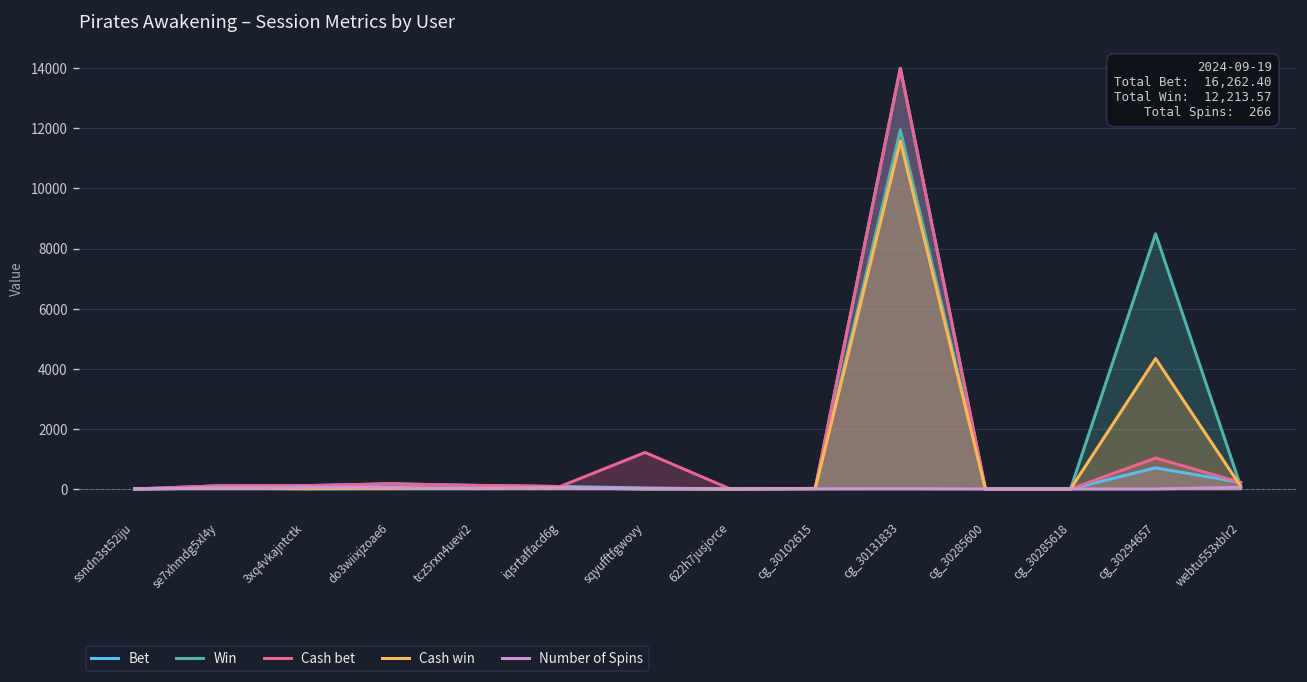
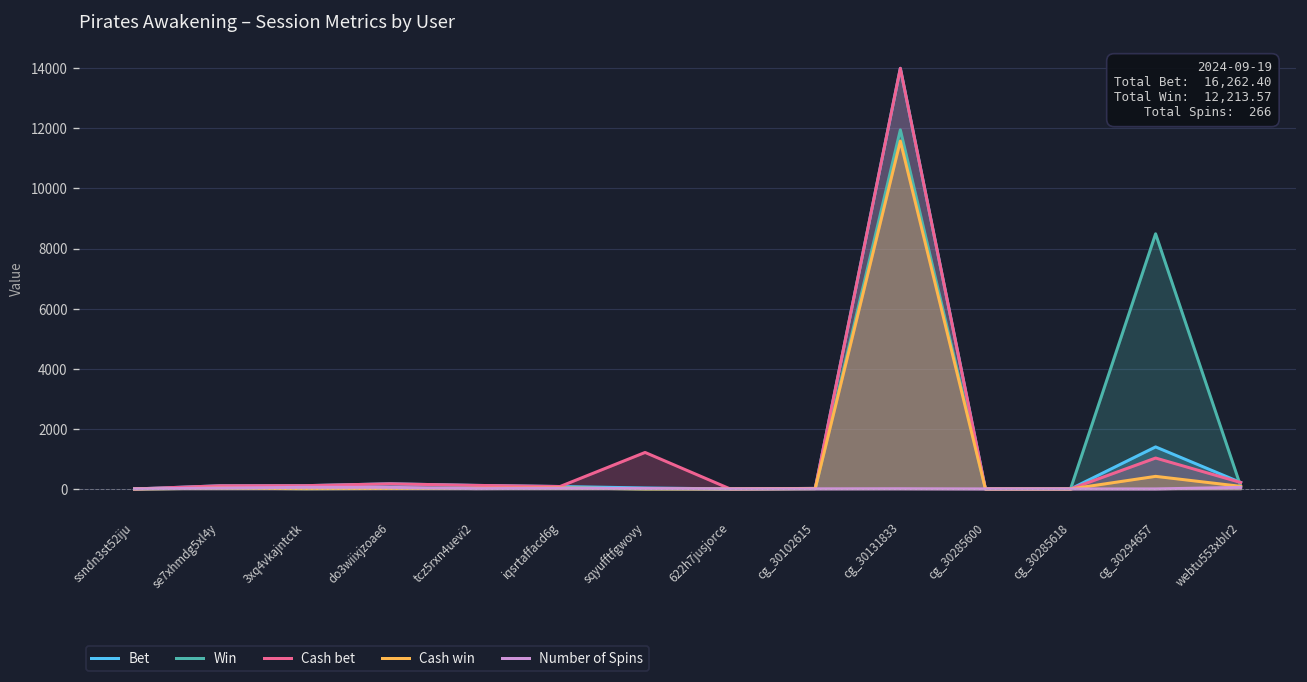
  {
    "Bet": {
-     "cg_30294657": 700
+     "cg_30294657": 1400
    },
    "Win": {
      "cg_30131833": 12000,
      "cg_30294657": 8500
    },
    "Cash bet": {
      "sqyufftfgwovy": 1200,
      "cg_30294657": 1000
    },
    "Cash win": {
      "cg_30131833": 11600,
-     "cg_30294657": 4300
+     "cg_30294657": 400
    },
    "Number of Spins": {
      "cg_30131833": 0,
      "cg_30294657": 0
    }
  }
